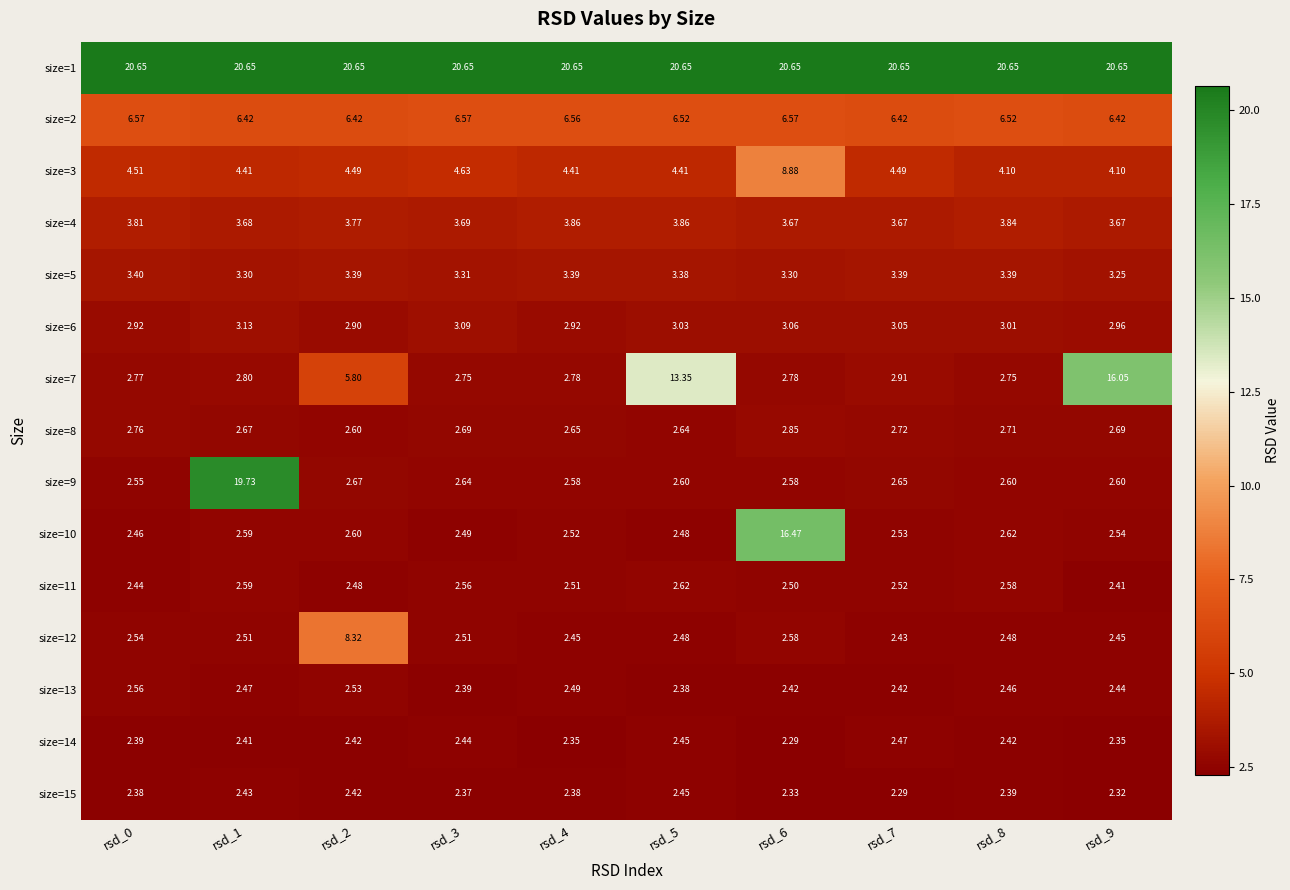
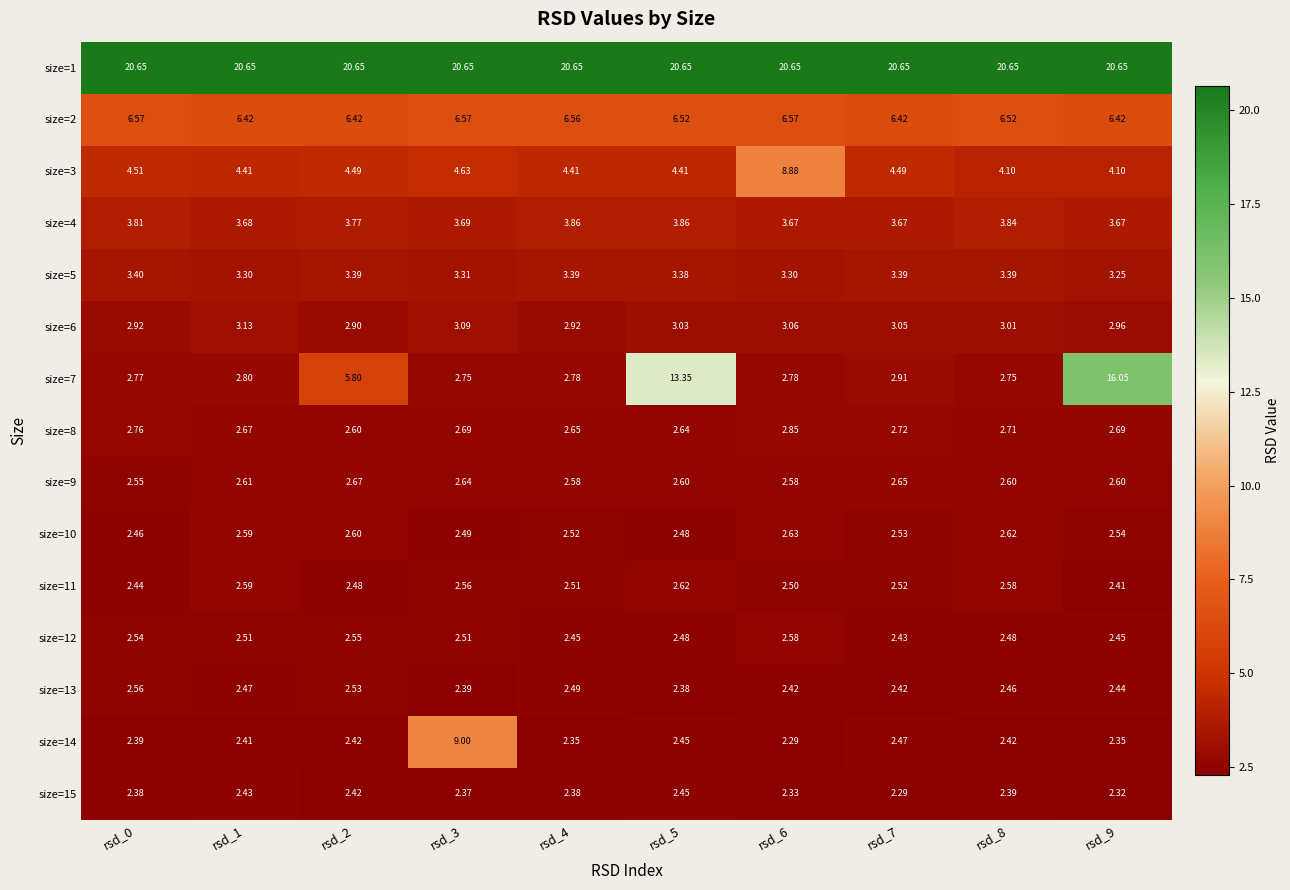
  {
    "size=1": {
      "rsd_0": 20.65,
      "rsd_1": 20.65,
      "rsd_2": 20.65,
      "rsd_3": 20.65,
      "rsd_4": 20.65,
      "rsd_5": 20.65,
      "rsd_6": 20.65,
      "rsd_7": 20.65,
      "rsd_8": 20.65,
      "rsd_9": 20.65
    },
    "size=2": {
      "rsd_0": 6.57,
      "rsd_1": 6.42,
      "rsd_2": 6.42,
      "rsd_3": 6.57,
      "rsd_4": 6.56,
      "rsd_5": 6.52,
      "rsd_6": 6.57,
      "rsd_7": 6.42,
      "rsd_8": 6.52,
      "rsd_9": 6.42
    },
    "size=3": {
      "rsd_0": 4.51,
      "rsd_1": 4.41,
      "rsd_2": 4.49,
      "rsd_3": 4.63,
      "rsd_4": 4.41,
      "rsd_5": 4.41,
      "rsd_6": 8.88,
      "rsd_7": 4.49,
      "rsd_8": 4.10,
      "rsd_9": 4.10
    },
    "size=4": {
      "rsd_0": 3.81,
      "rsd_1": 3.68,
      "rsd_2": 3.77,
      "rsd_3": 3.69,
      "rsd_4": 3.86,
      "rsd_5": 3.86,
      "rsd_6": 3.67,
      "rsd_7": 3.67,
      "rsd_8": 3.84,
      "rsd_9": 3.67
    },
    "size=5": {
      "rsd_0": 3.40,
      "rsd_1": 3.30,
      "rsd_2": 3.39,
      "rsd_3": 3.31,
      "rsd_4": 3.39,
      "rsd_5": 3.38,
      "rsd_6": 3.30,
      "rsd_7": 3.39,
      "rsd_8": 3.39,
      "rsd_9": 3.25
    },
    "size=6": {
      "rsd_0": 2.92,
      "rsd_1": 3.13,
      "rsd_2": 2.90,
      "rsd_3": 3.09,
      "rsd_4": 2.92,
      "rsd_5": 3.03,
      "rsd_6": 3.06,
      "rsd_7": 3.05,
      "rsd_8": 3.01,
      "rsd_9": 2.96
    },
    "size=7": {
      "rsd_0": 2.77,
      "rsd_1": 2.80,
      "rsd_2": 5.80,
      "rsd_3": 2.75,
      "rsd_4": 2.78,
      "rsd_5": 13.35,
      "rsd_6": 2.78,
      "rsd_7": 2.91,
      "rsd_8": 2.75,
      "rsd_9": 16.05
    },
    "size=8": {
      "rsd_0": 2.76,
      "rsd_1": 2.67,
      "rsd_2": 2.60,
      "rsd_3": 2.69,
      "rsd_4": 2.65,
      "rsd_5": 2.64,
      "rsd_6": 2.85,
      "rsd_7": 2.72,
      "rsd_8": 2.71,
      "rsd_9": 2.69
    },
    "size=9": {
      "rsd_0": 2.55,
-     "rsd_1": 19.73,
+     "rsd_1": 2.61,
      "rsd_2": 2.67,
      "rsd_3": 2.64,
      "rsd_4": 2.58,
      "rsd_5": 2.60,
      "rsd_6": 2.58,
      "rsd_7": 2.65,
      "rsd_8": 2.60,
      "rsd_9": 2.60
    },
    "size=10": {
      "rsd_0": 2.46,
      "rsd_1": 2.59,
      "rsd_2": 2.60,
      "rsd_3": 2.49,
      "rsd_4": 2.52,
      "rsd_5": 2.48,
-     "rsd_6": 16.47,
+     "rsd_6": 2.63,
      "rsd_7": 2.53,
      "rsd_8": 2.62,
      "rsd_9": 2.54
    },
    "size=11": {
      "rsd_0": 2.44,
      "rsd_1": 2.59,
      "rsd_2": 2.48,
      "rsd_3": 2.56,
      "rsd_4": 2.51,
      "rsd_5": 2.62,
      "rsd_6": 2.50,
      "rsd_7": 2.52,
      "rsd_8": 2.58,
      "rsd_9": 2.41
    },
    "size=12": {
      "rsd_0": 2.54,
      "rsd_1": 2.51,
-     "rsd_2": 8.32,
+     "rsd_2": 2.55,
      "rsd_3": 2.51,
      "rsd_4": 2.45,
      "rsd_5": 2.48,
      "rsd_6": 2.58,
      "rsd_7": 2.43,
      "rsd_8": 2.48,
      "rsd_9": 2.45
    },
    "size=13": {
      "rsd_0": 2.56,
      "rsd_1": 2.47,
      "rsd_2": 2.53,
      "rsd_3": 2.39,
      "rsd_4": 2.49,
      "rsd_5": 2.38,
      "rsd_6": 2.42,
      "rsd_7": 2.42,
      "rsd_8": 2.46,
      "rsd_9": 2.44
    },
    "size=14": {
      "rsd_0": 2.39,
      "rsd_1": 2.41,
      "rsd_2": 2.42,
-     "rsd_3": 2.44,
+     "rsd_3": 9.00,
      "rsd_4": 2.35,
      "rsd_5": 2.45,
      "rsd_6": 2.29,
      "rsd_7": 2.47,
      "rsd_8": 2.42,
      "rsd_9": 2.35
    },
    "size=15": {
      "rsd_0": 2.38,
      "rsd_1": 2.43,
      "rsd_2": 2.42,
      "rsd_3": 2.37,
      "rsd_4": 2.38,
      "rsd_5": 2.45,
      "rsd_6": 2.33,
      "rsd_7": 2.29,
      "rsd_8": 2.39,
      "rsd_9": 2.32
    }
  }
